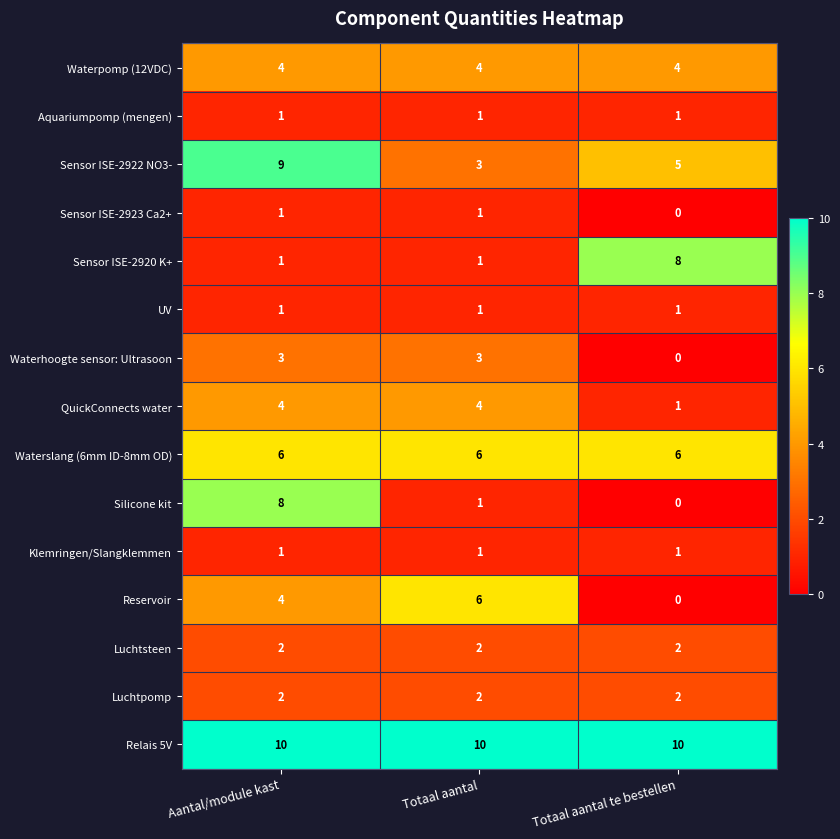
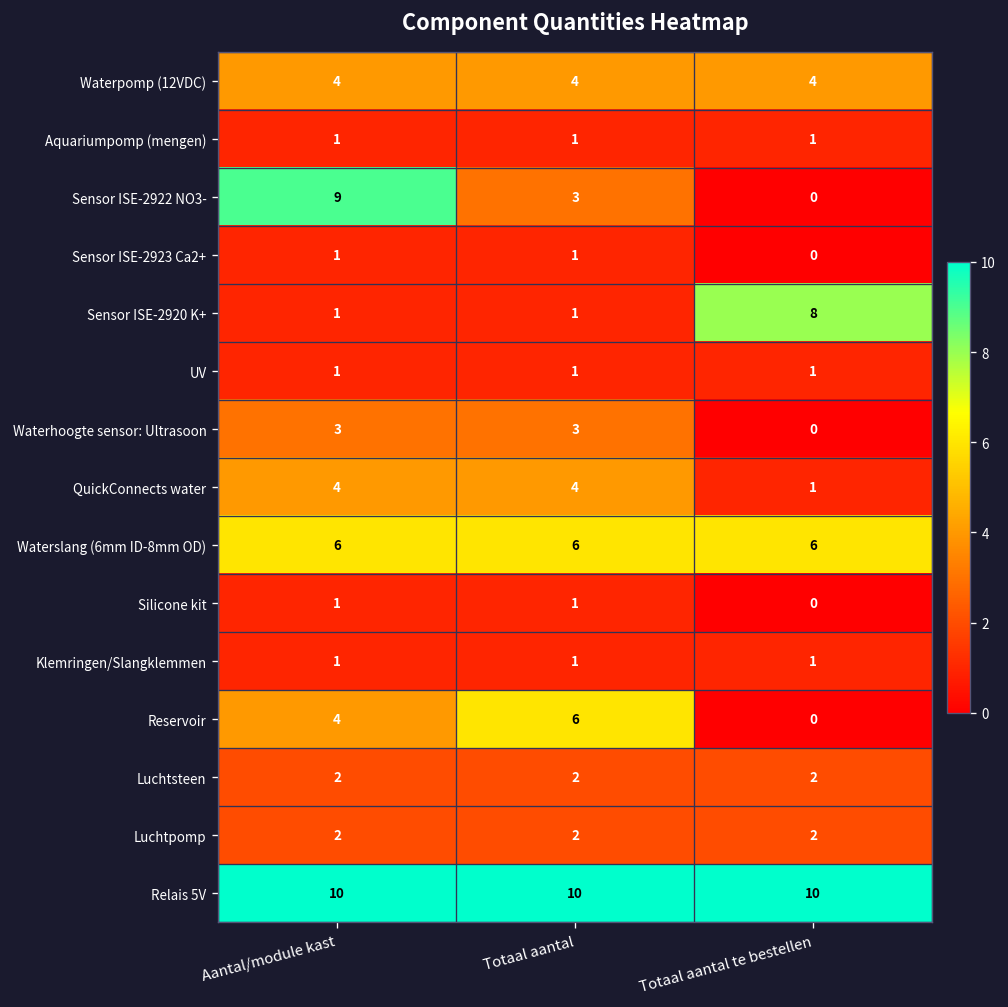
  {
    "Waterpomp (12VDC)": {
      "Aantal/module kast": 4,
      "Totaal aantal": 4,
      "Totaal aantal te bestellen": 4
    },
    "Aquariumpomp (mengen)": {
      "Aantal/module kast": 1,
      "Totaal aantal": 1,
      "Totaal aantal te bestellen": 1
    },
    "Sensor ISE-2922 NO3-": {
      "Aantal/module kast": 9,
      "Totaal aantal": 3,
-     "Totaal aantal te bestellen": 5
+     "Totaal aantal te bestellen": 0
    },
    "Sensor ISE-2923 Ca2+": {
      "Aantal/module kast": 1,
      "Totaal aantal": 1,
      "Totaal aantal te bestellen": 0
    },
    "Sensor ISE-2920 K+": {
      "Aantal/module kast": 1,
      "Totaal aantal": 1,
      "Totaal aantal te bestellen": 8
    },
    "UV": {
      "Aantal/module kast": 1,
      "Totaal aantal": 1,
      "Totaal aantal te bestellen": 1
    },
    "Waterhoogte sensor: Ultrasoon": {
      "Aantal/module kast": 3,
      "Totaal aantal": 3,
      "Totaal aantal te bestellen": 0
    },
    "QuickConnects water": {
      "Aantal/module kast": 4,
      "Totaal aantal": 4,
      "Totaal aantal te bestellen": 1
    },
    "Waterslang (6mm ID-8mm OD)": {
      "Aantal/module kast": 6,
      "Totaal aantal": 6,
      "Totaal aantal te bestellen": 6
    },
    "Silicone kit": {
-     "Aantal/module kast": 8,
+     "Aantal/module kast": 1,
      "Totaal aantal": 1,
      "Totaal aantal te bestellen": 0
    },
    "Klemringen/Slangklemmen": {
      "Aantal/module kast": 1,
      "Totaal aantal": 1,
      "Totaal aantal te bestellen": 1
    },
    "Reservoir": {
      "Aantal/module kast": 4,
      "Totaal aantal": 6,
      "Totaal aantal te bestellen": 0
    },
    "Luchtsteen": {
      "Aantal/module kast": 2,
      "Totaal aantal": 2,
      "Totaal aantal te bestellen": 2
    },
    "Luchtpomp": {
      "Aantal/module kast": 2,
      "Totaal aantal": 2,
      "Totaal aantal te bestellen": 2
    },
    "Relais 5V": {
      "Aantal/module kast": 10,
      "Totaal aantal": 10,
      "Totaal aantal te bestellen": 10
    }
  }
